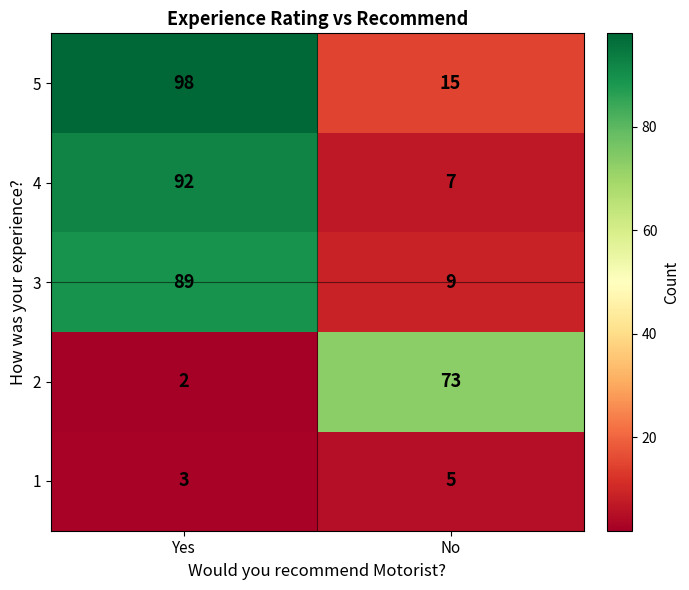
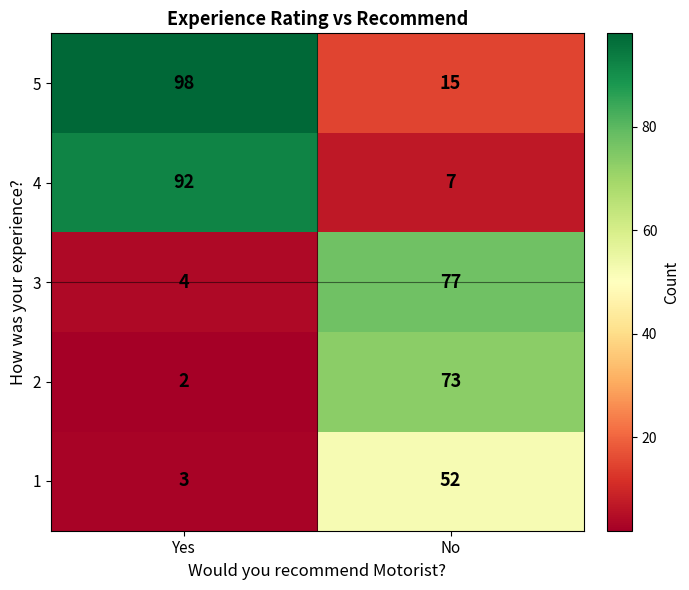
  {
    "5": {
      "Yes": 98,
      "No": 15
    },
    "4": {
      "Yes": 92,
      "No": 7
    },
    "3": {
-     "Yes": 89,
-     "No": 9
+     "Yes": 4,
+     "No": 77
    },
    "2": {
      "Yes": 2,
      "No": 73
    },
    "1": {
      "Yes": 3,
-     "No": 5
+     "No": 52
    }
  }
